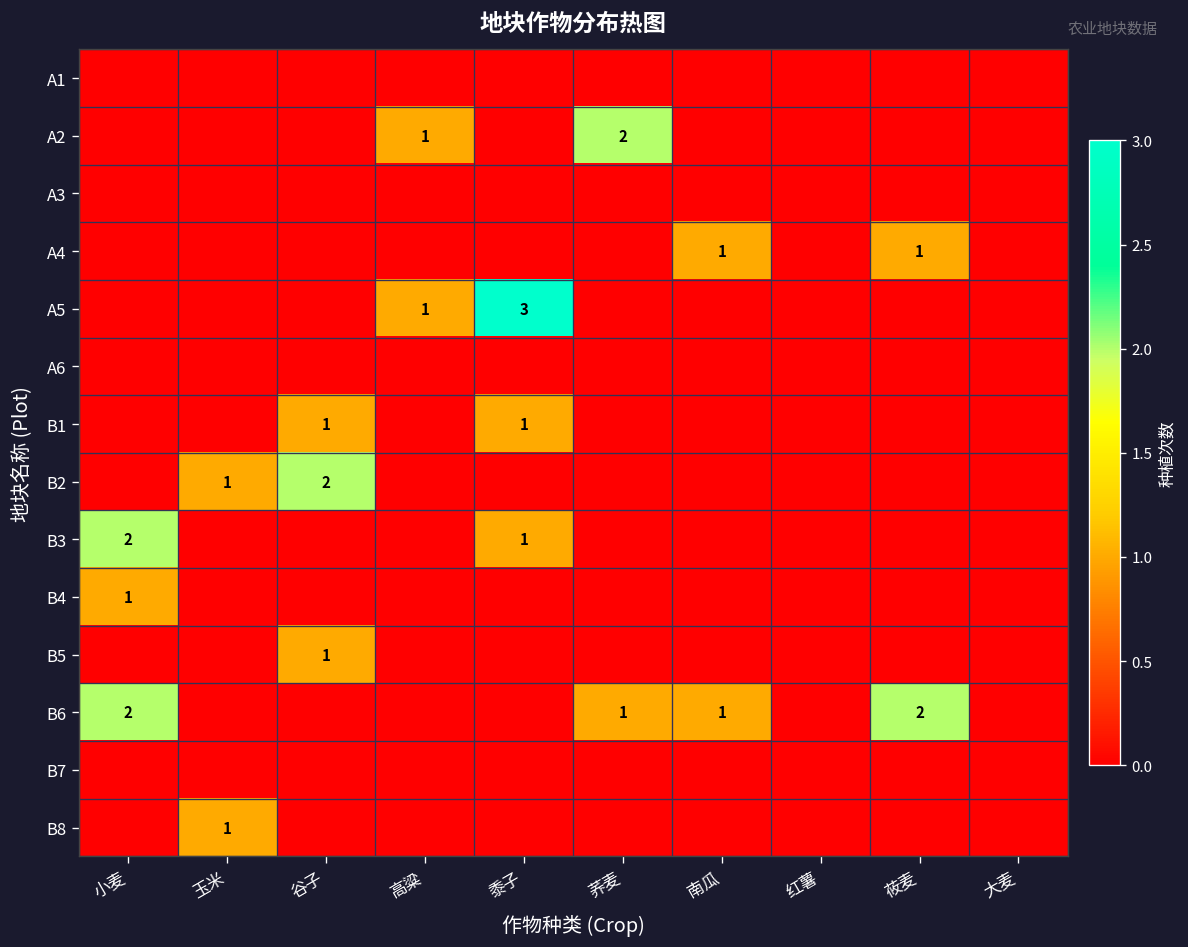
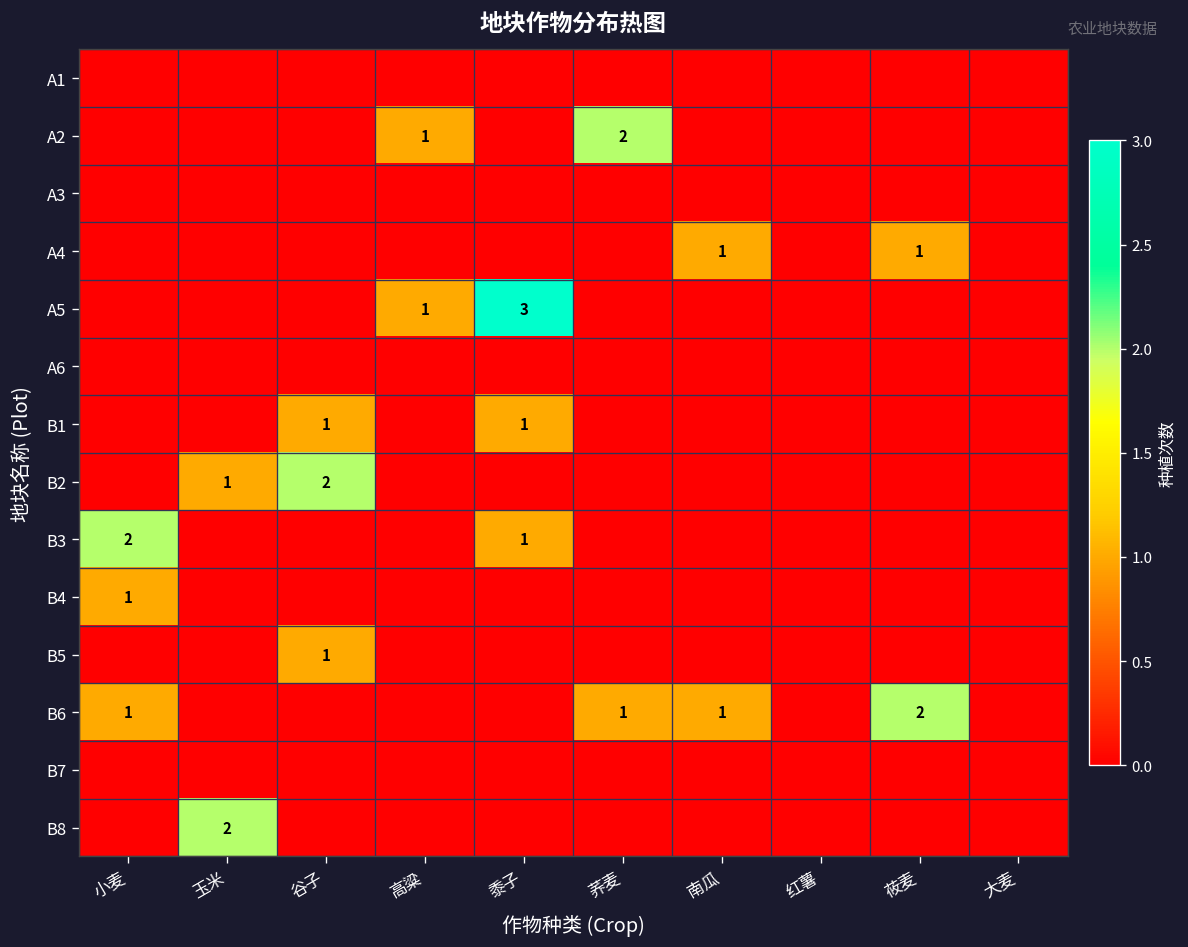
  {
    "A2": {
      "高粱": 1,
      "荞麦": 2
    },
    "A4": {
      "南瓜": 1,
      "莜麦": 1
    },
    "A5": {
      "高粱": 1,
      "黍子": 3
    },
    "B1": {
      "谷子": 1,
      "黍子": 1
    },
    "B2": {
      "玉米": 1,
      "谷子": 2
    },
    "B3": {
      "小麦": 2,
      "黍子": 1
    },
    "B4": {
      "小麦": 1
    },
    "B5": {
      "谷子": 1
    },
    "B6": {
-     "小麦": 2,
+     "小麦": 1,
      "荞麦": 1,
      "南瓜": 1,
      "莜麦": 2
    },
    "B8": {
-     "玉米": 1
+     "玉米": 2
    }
  }
